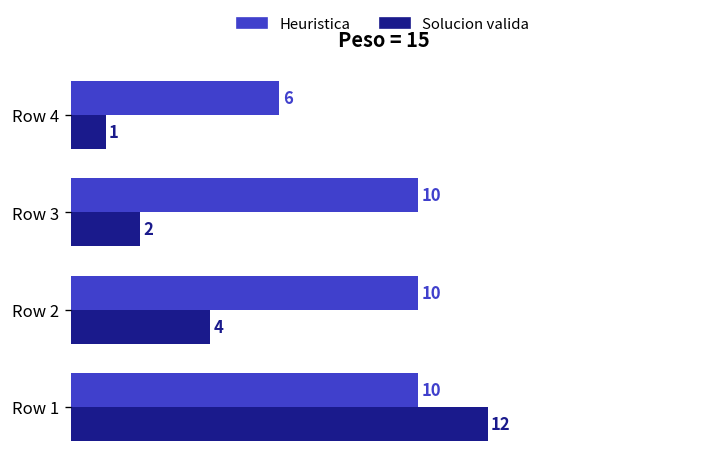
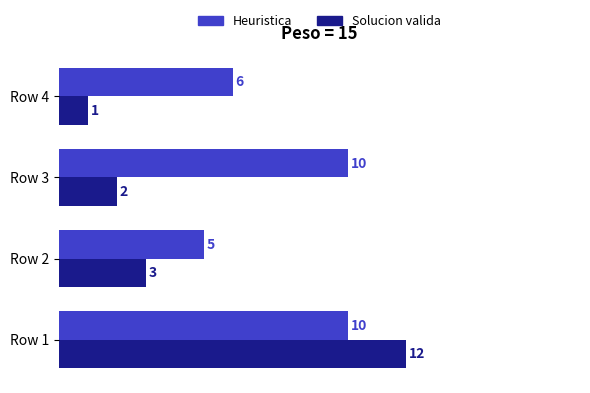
  {
    "Heuristica": {
      "Row 4": 6,
      "Row 3": 10,
-     "Row 2": 10,
+     "Row 2": 5,
      "Row 1": 10
    },
    "Solucion valida": {
      "Row 4": 1,
      "Row 3": 2,
-     "Row 2": 4,
+     "Row 2": 3,
      "Row 1": 12
    }
  }
